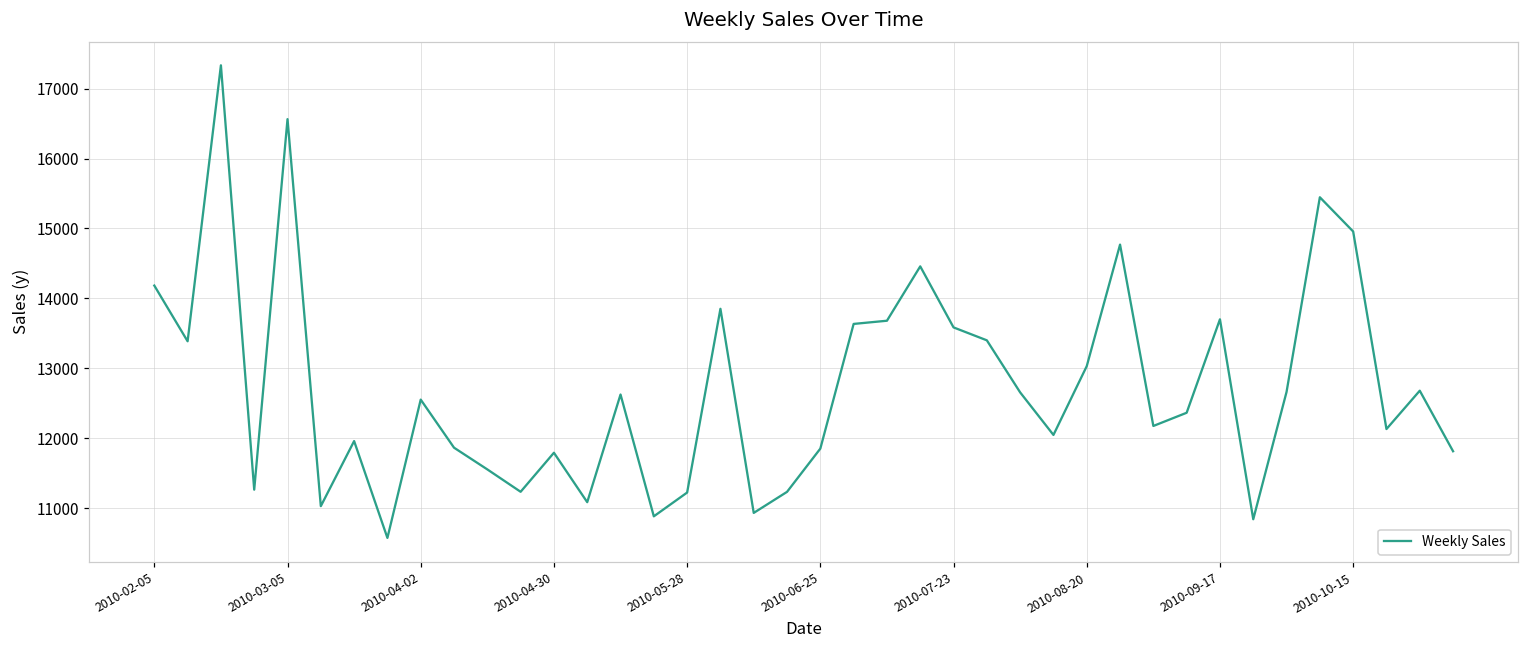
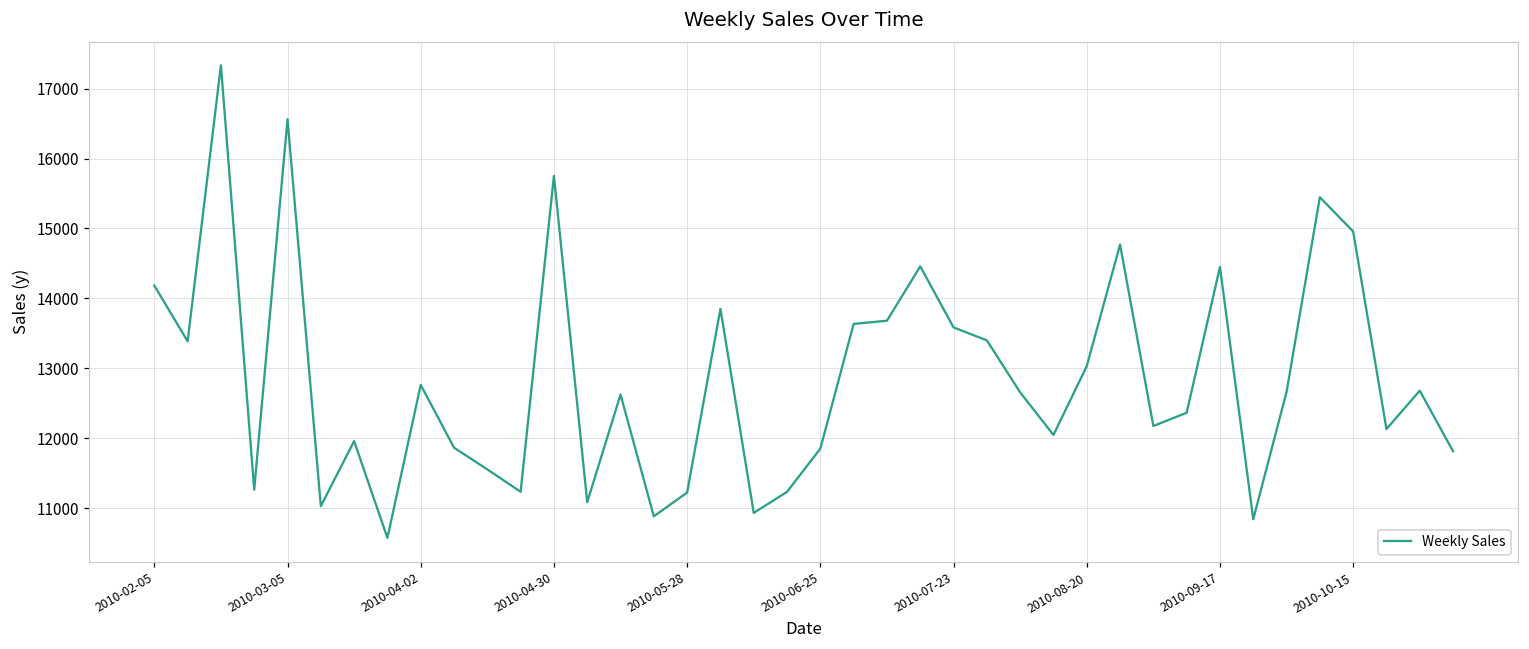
  {
    "2010-02-05": 14200,
    "2010-03-05": 16600,
-   "2010-04-02": 12600,
-   "2010-04-30": 11800,
+   "2010-04-02": 12800,
+   "2010-04-30": 15800,
    "2010-05-28": 11200,
    "2010-06-25": 11900,
    "2010-07-23": 13600,
    "2010-08-20": 13000,
-   "2010-09-17": 13700,
+   "2010-09-17": 14400,
    "2010-10-15": 15000
  }
